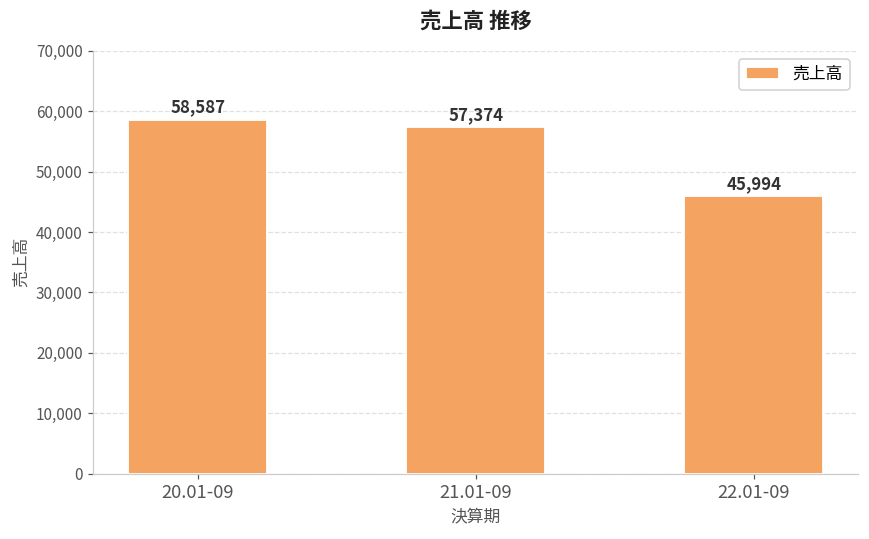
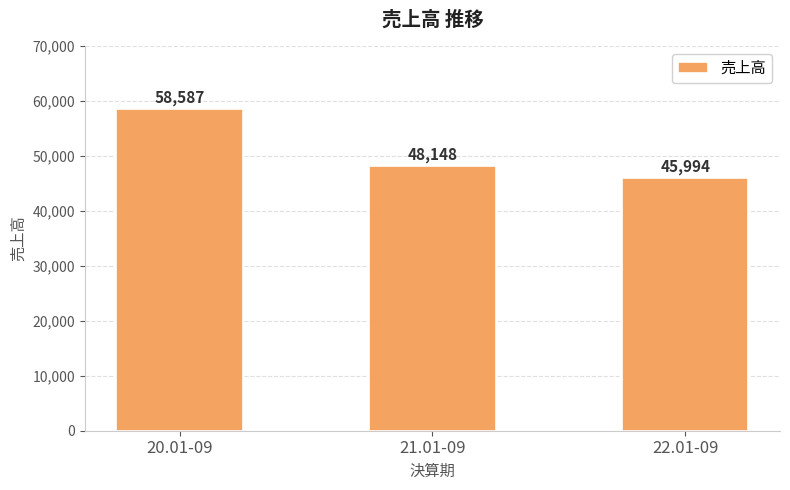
  {
    "20.01-09": "58,587",
-   "21.01-09": "57,374",
+   "21.01-09": "48,148",
    "22.01-09": "45,994"
  }
